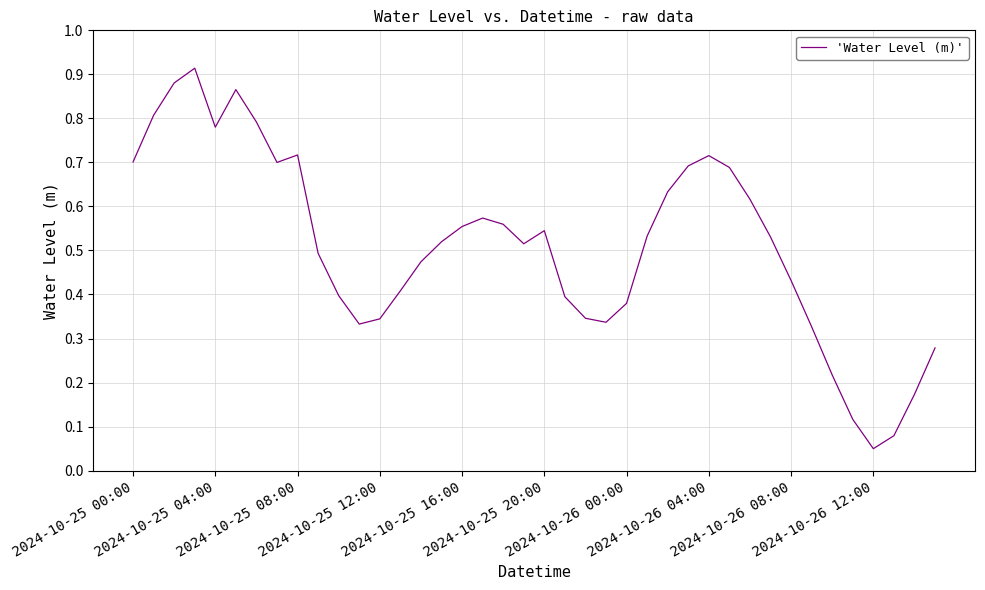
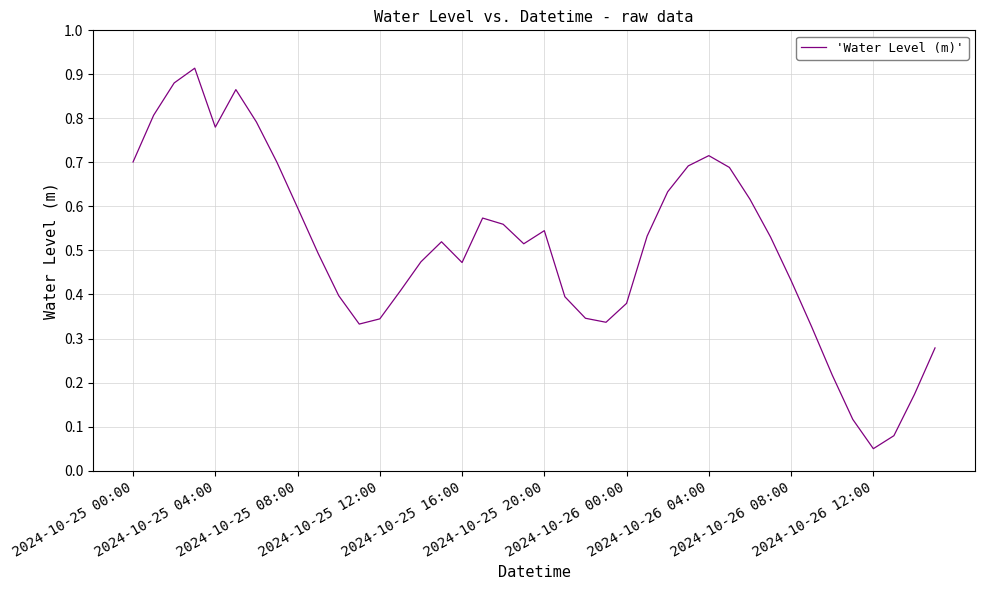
  {
    "2024-10-25 00:00": 0.70,
    "2024-10-25 04:00": 0.78,
-   "2024-10-25 08:00": 0.72,
+   "2024-10-25 08:00": 0.60,
    "2024-10-25 12:00": 0.34,
-   "2024-10-25 16:00": 0.55,
+   "2024-10-25 16:00": 0.47,
    "2024-10-25 20:00": 0.54,
    "2024-10-26 00:00": 0.38,
    "2024-10-26 04:00": 0.72,
    "2024-10-26 08:00": 0.43,
    "2024-10-26 12:00": 0.05
  }
